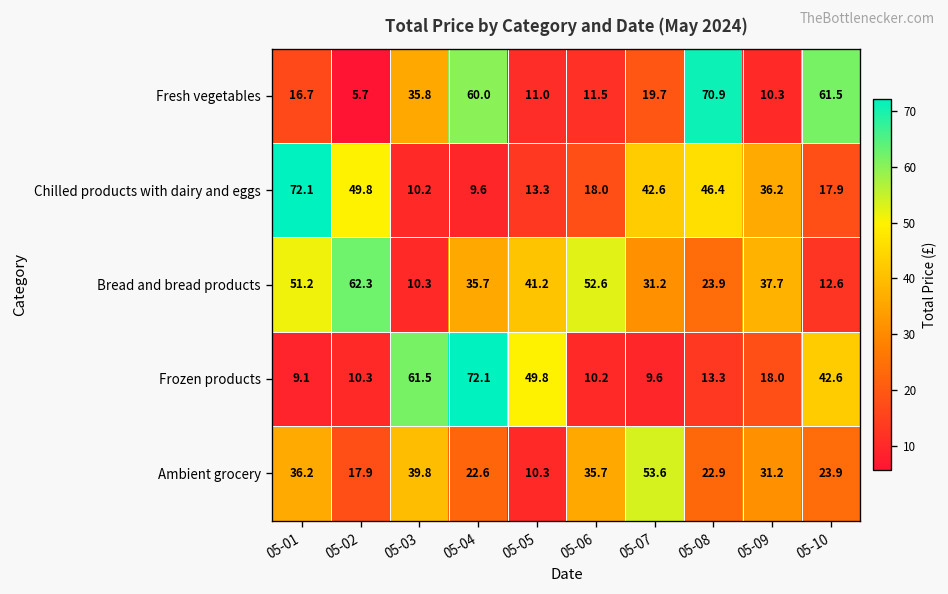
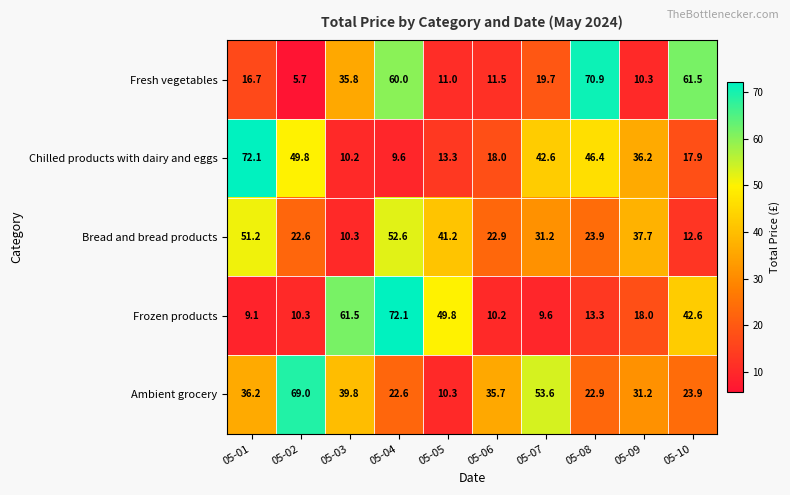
  {
    "Fresh vegetables": {
      "05-01": 16.7,
      "05-02": 5.7,
      "05-03": 35.8,
      "05-04": 60.0,
      "05-05": 11.0,
      "05-06": 11.5,
      "05-07": 19.7,
      "05-08": 70.9,
      "05-09": 10.3,
      "05-10": 61.5
    },
    "Chilled products with dairy and eggs": {
      "05-01": 72.1,
      "05-02": 49.8,
      "05-03": 10.2,
      "05-04": 9.6,
      "05-05": 13.3,
      "05-06": 18.0,
      "05-07": 42.6,
      "05-08": 46.4,
      "05-09": 36.2,
      "05-10": 17.9
    },
    "Bread and bread products": {
      "05-01": 51.2,
-     "05-02": 62.3,
+     "05-02": 22.6,
      "05-03": 10.3,
-     "05-04": 35.7,
+     "05-04": 52.6,
      "05-05": 41.2,
-     "05-06": 52.6,
+     "05-06": 22.9,
      "05-07": 31.2,
      "05-08": 23.9,
      "05-09": 37.7,
      "05-10": 12.6
    },
    "Frozen products": {
      "05-01": 9.1,
      "05-02": 10.3,
      "05-03": 61.5,
      "05-04": 72.1,
      "05-05": 49.8,
      "05-06": 10.2,
      "05-07": 9.6,
      "05-08": 13.3,
      "05-09": 18.0,
      "05-10": 42.6
    },
    "Ambient grocery": {
      "05-01": 36.2,
-     "05-02": 17.9,
+     "05-02": 69.0,
      "05-03": 39.8,
      "05-04": 22.6,
      "05-05": 10.3,
      "05-06": 35.7,
      "05-07": 53.6,
      "05-08": 22.9,
      "05-09": 31.2,
      "05-10": 23.9
    }
  }
